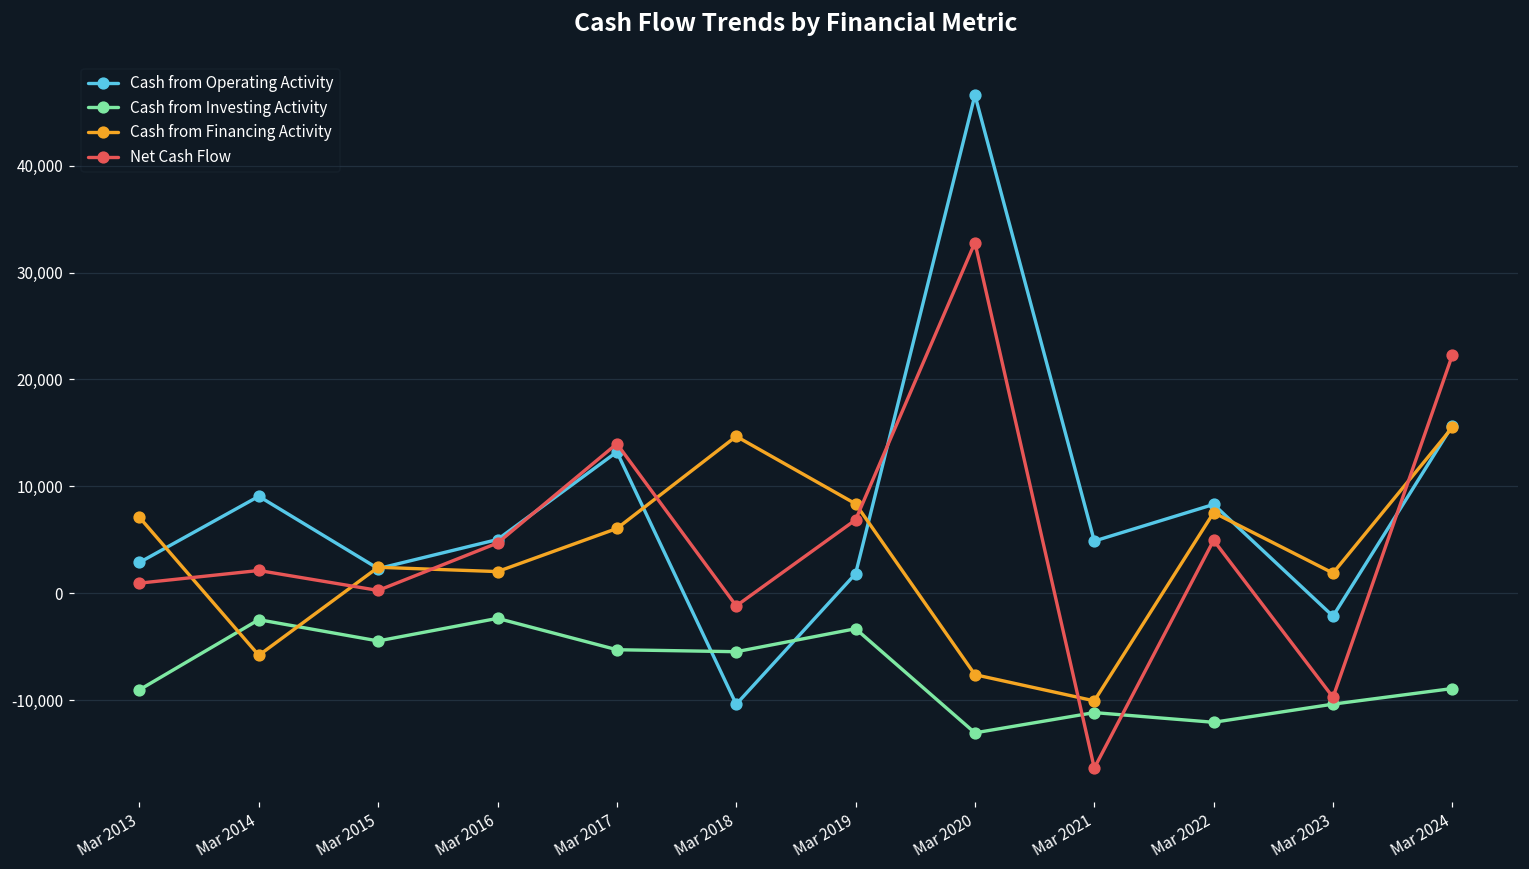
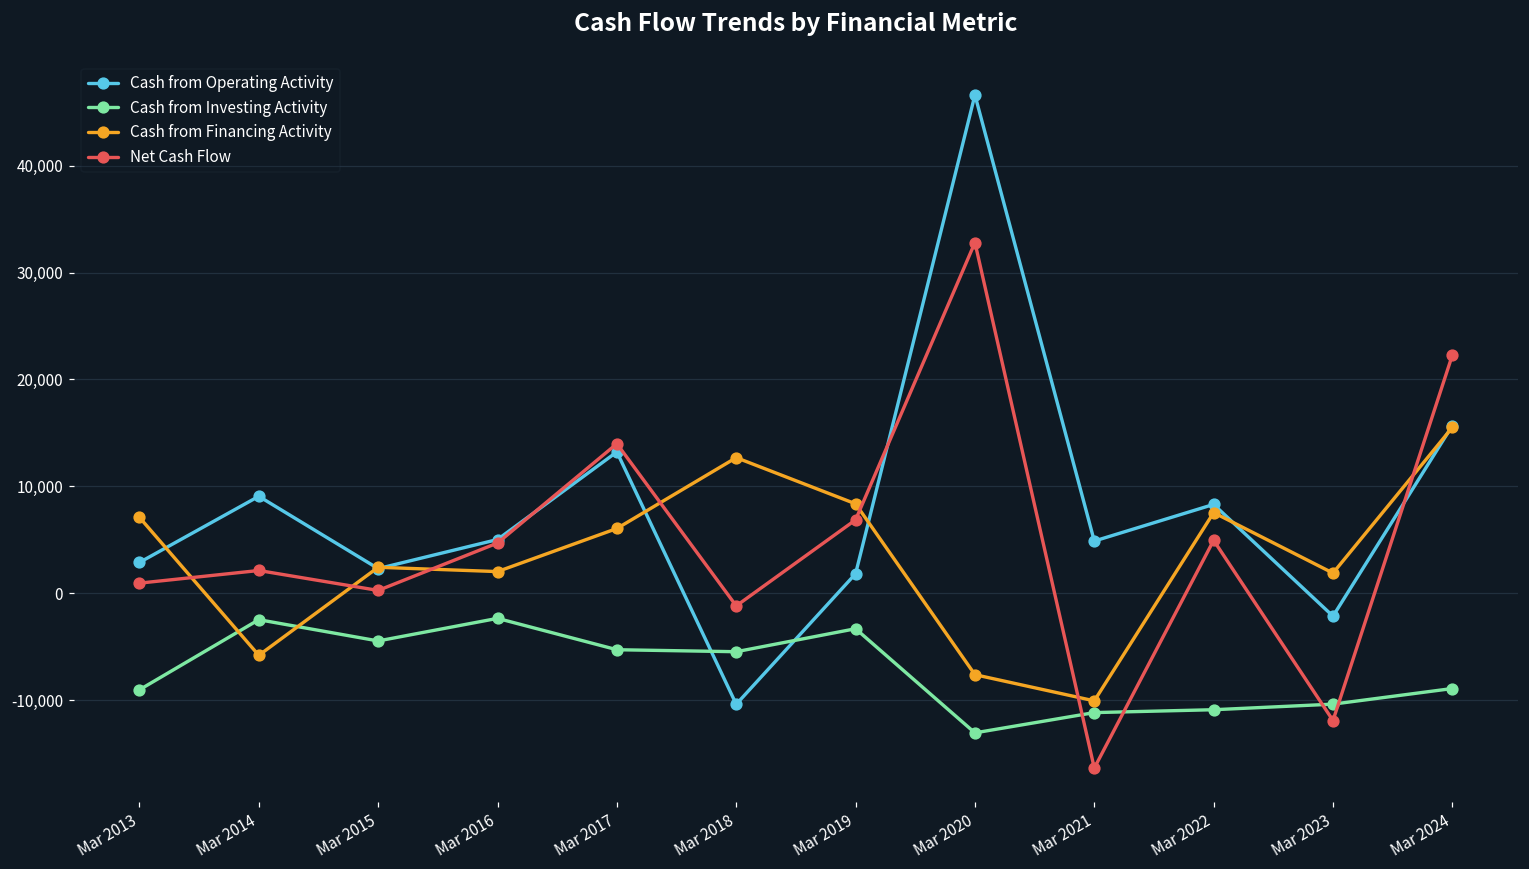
  {
    "Cash from Operating Activity": {
      "Mar 2013": "3,000",
      "Mar 2014": "9,000",
      "Mar 2016": "5,000",
      "Mar 2017": "13,000",
      "Mar 2018": "-10,000",
      "Mar 2019": "2,000",
      "Mar 2020": "47,000",
      "Mar 2021": "5,000",
      "Mar 2022": "8,000",
      "Mar 2023": "-2,000"
    },
    "Cash from Investing Activity": {
      "Mar 2013": "-9,000",
      "Mar 2014": "-2,000",
      "Mar 2015": "-4,000",
      "Mar 2016": "-2,000",
      "Mar 2017": "-5,000",
      "Mar 2018": "-5,000",
      "Mar 2019": "-3,000",
      "Mar 2020": "-13,000",
      "Mar 2021": "-11,000",
-     "Mar 2022": "-12,000",
+     "Mar 2022": "-11,000",
      "Mar 2023": "-10,000",
      "Mar 2024": "-9,000"
    },
    "Cash from Financing Activity": {
      "Mar 2013": "7,000",
      "Mar 2014": "-6,000",
      "Mar 2016": "2,000",
      "Mar 2017": "6,000",
-     "Mar 2018": "15,000",
+     "Mar 2018": "13,000",
      "Mar 2019": "8,000",
      "Mar 2020": "-8,000",
      "Mar 2021": "-10,000",
      "Mar 2022": "8,000",
      "Mar 2023": "2,000"
    },
    "Net Cash Flow": {
      "Mar 2013": "1,000",
      "Mar 2014": "2,000",
      "Mar 2015": "0",
      "Mar 2016": "5,000",
      "Mar 2017": "14,000",
      "Mar 2018": "-1,000",
      "Mar 2019": "7,000",
      "Mar 2020": "33,000",
      "Mar 2021": "-16,000",
      "Mar 2022": "5,000",
-     "Mar 2023": "-10,000",
+     "Mar 2023": "-12,000",
      "Mar 2024": "22,000"
    }
  }
